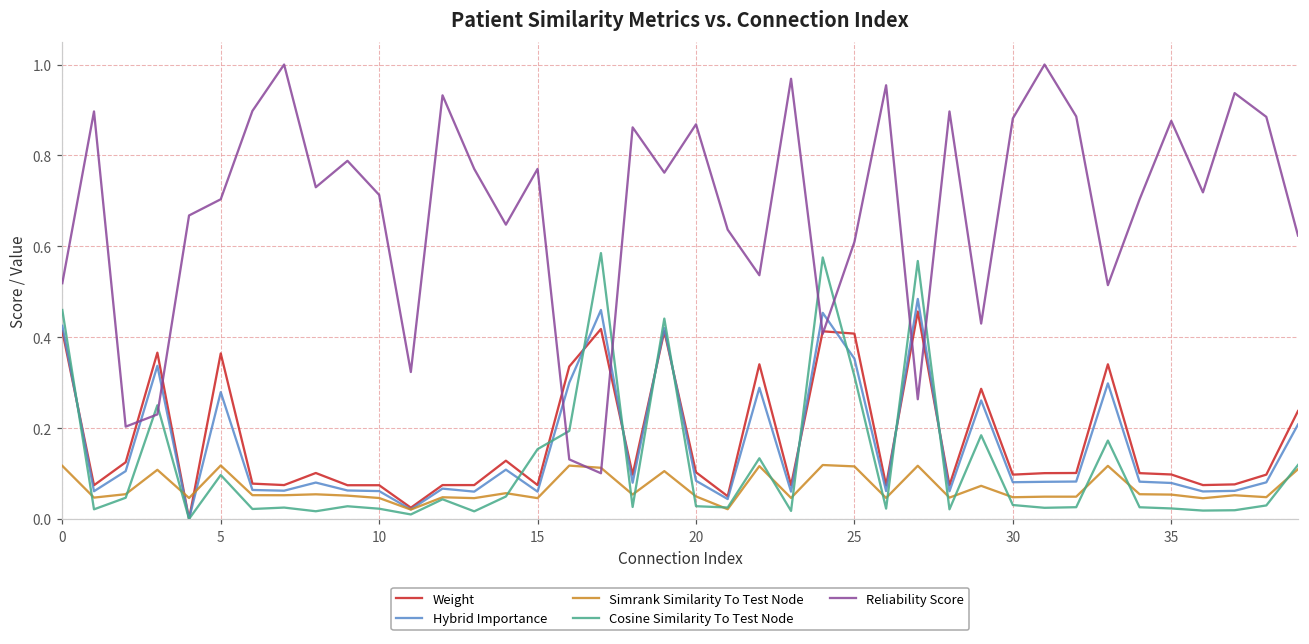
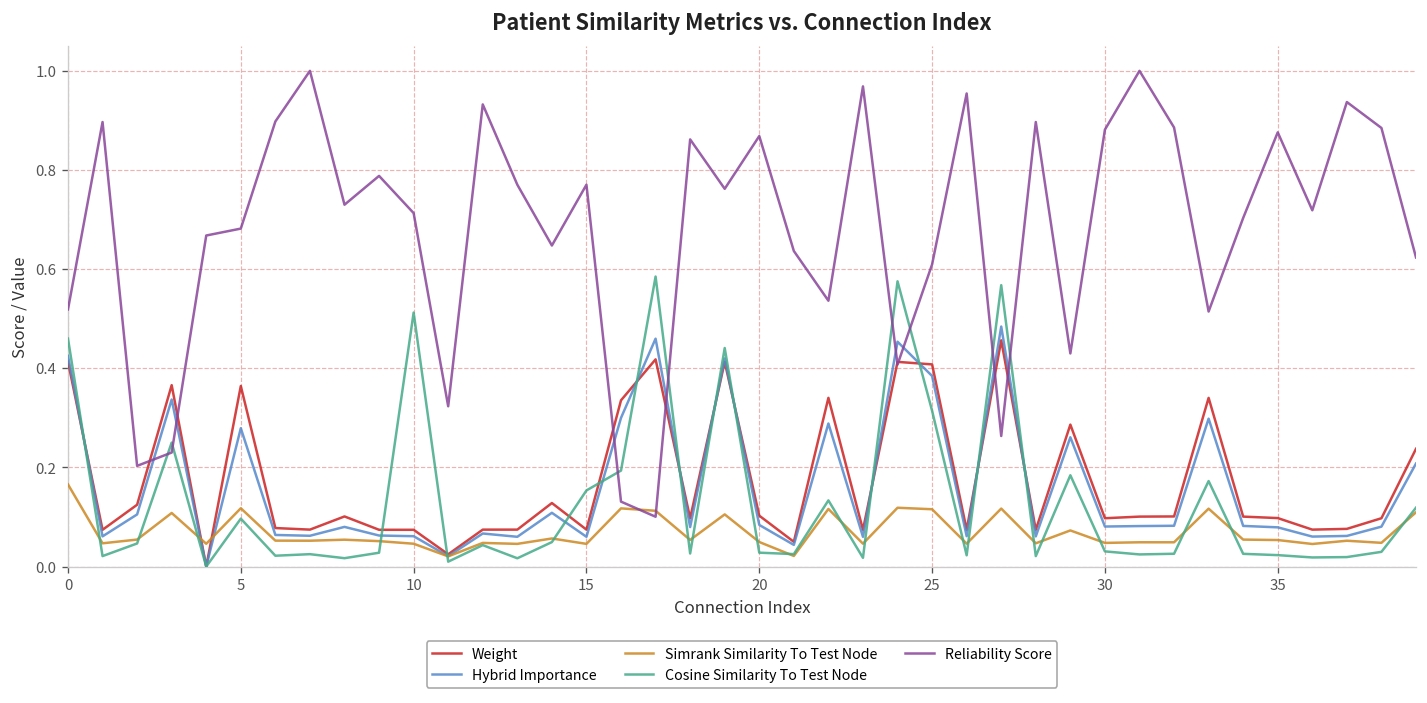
  {
    "Weight": {
      "0": 0.41,
      "5": 0.36,
      "10": 0.07,
      "15": 0.07,
      "20": 0.10,
      "25": 0.41,
      "30": 0.10,
      "35": 0.10
    },
    "Hybrid Importance": {
      "0": 0.43,
      "5": 0.28,
      "10": 0.06,
      "15": 0.06,
      "20": 0.08,
-     "25": 0.35,
+     "25": 0.38,
      "30": 0.08,
      "35": 0.08
    },
    "Simrank Similarity To Test Node": {
-     "0": 0.12,
+     "0": 0.17,
      "5": 0.12,
      "10": 0.05,
      "15": 0.05,
      "20": 0.05,
      "25": 0.12,
      "30": 0.05,
      "35": 0.05
    },
    "Cosine Similarity To Test Node": {
      "0": 0.46,
      "5": 0.10,
-     "10": 0.02,
+     "10": 0.51,
      "15": 0.15,
      "20": 0.03,
      "25": 0.31,
      "30": 0.03,
      "35": 0.02
    },
    "Reliability Score": {
      "0": 0.52,
-     "5": 0.70,
+     "5": 0.68,
      "10": 0.71,
      "15": 0.77,
      "20": 0.87,
      "25": 0.61,
      "30": 0.88,
      "35": 0.88
    }
  }
